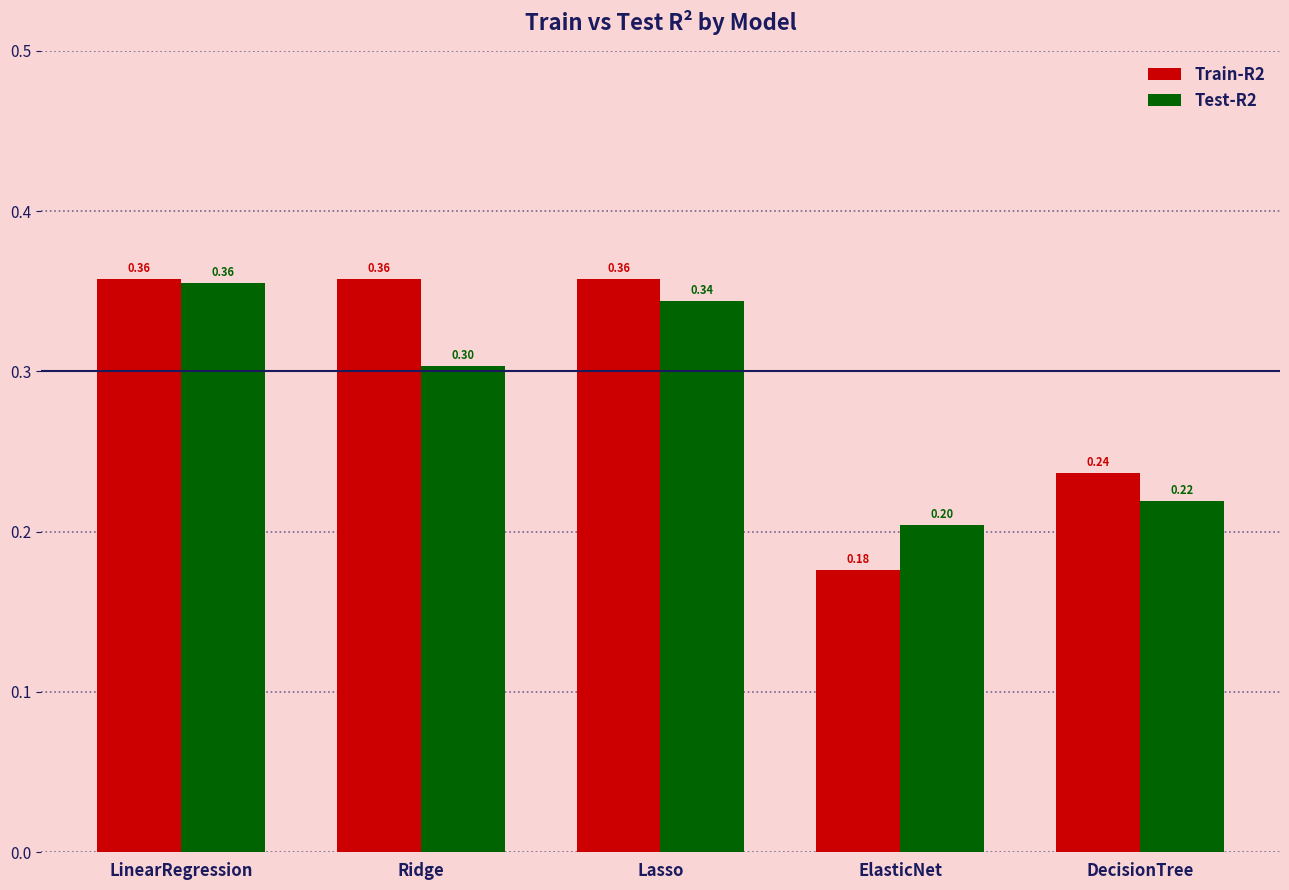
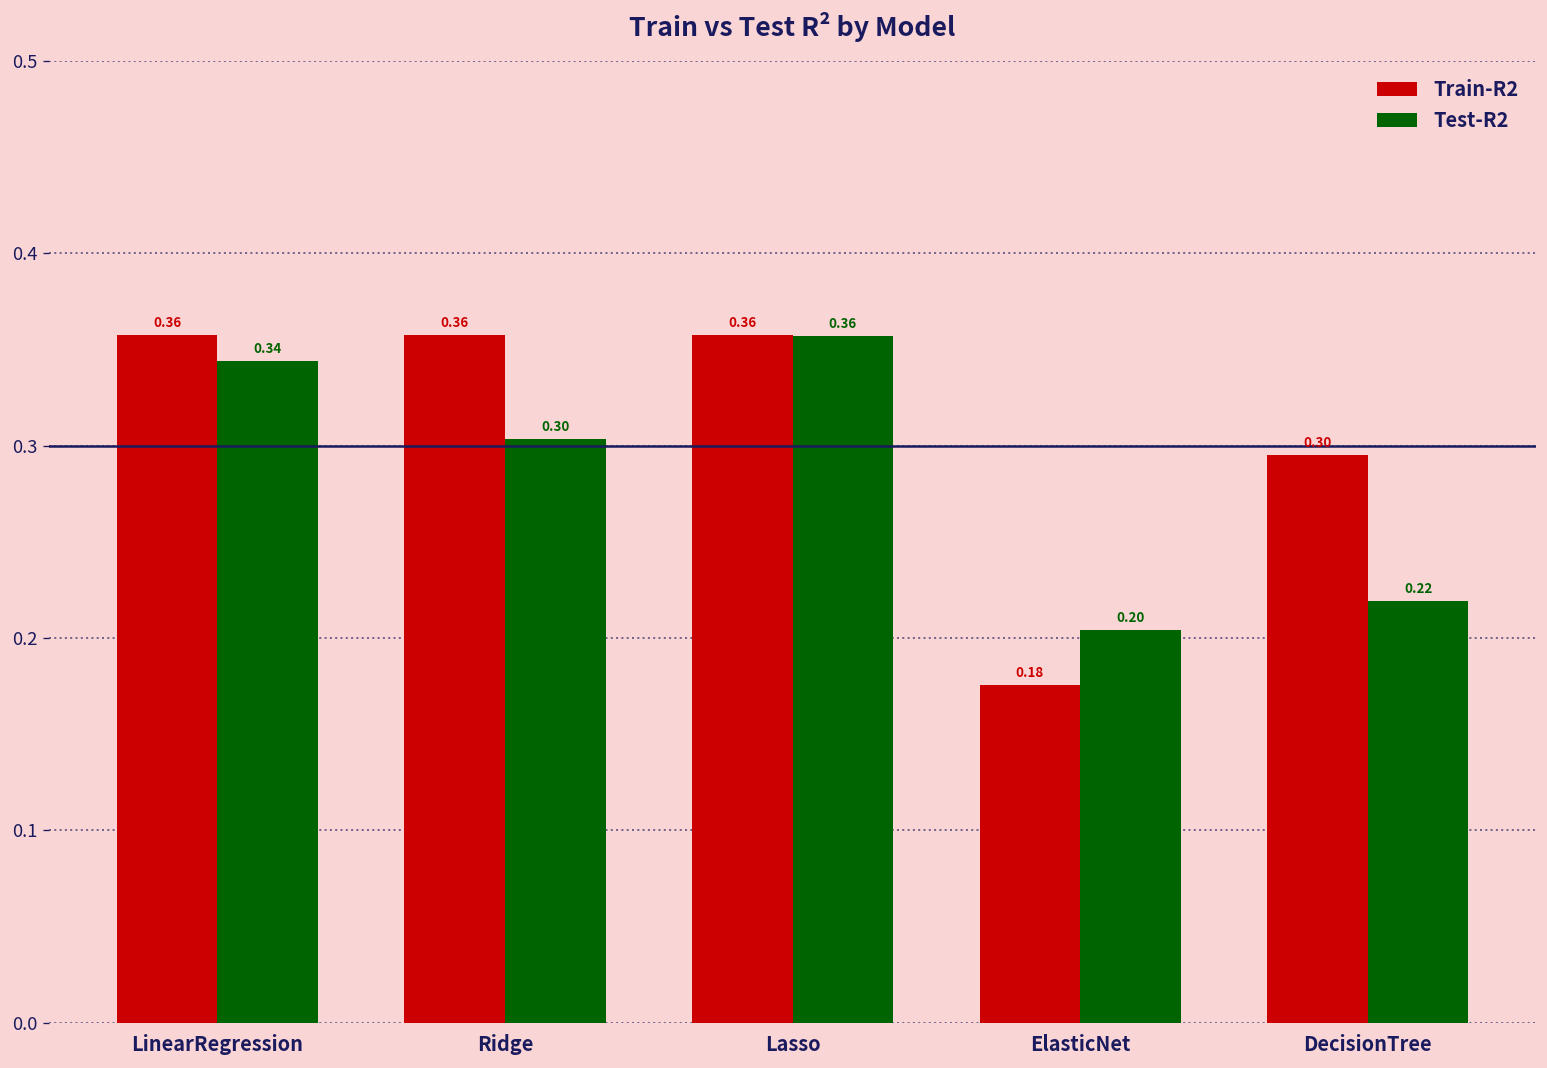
  {
    "Train-R2": {
      "LinearRegression": 0.36,
      "Ridge": 0.36,
      "Lasso": 0.36,
      "ElasticNet": 0.18,
-     "DecisionTree": 0.24
+     "DecisionTree": 0.30
    },
    "Test-R2": {
-     "LinearRegression": 0.36,
+     "LinearRegression": 0.34,
      "Ridge": 0.30,
-     "Lasso": 0.34,
+     "Lasso": 0.36,
      "ElasticNet": 0.20,
      "DecisionTree": 0.22
    }
  }
